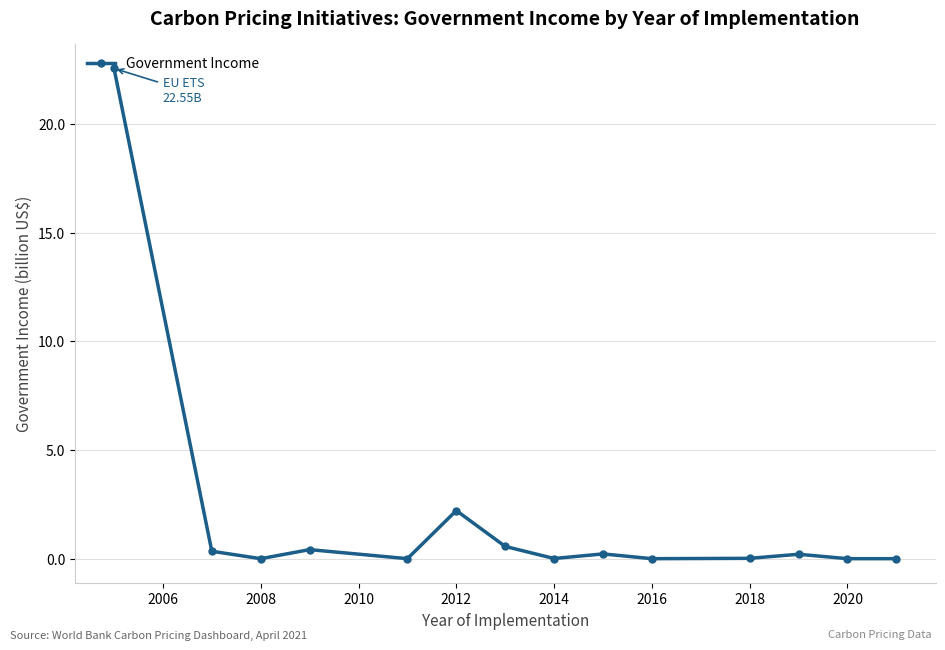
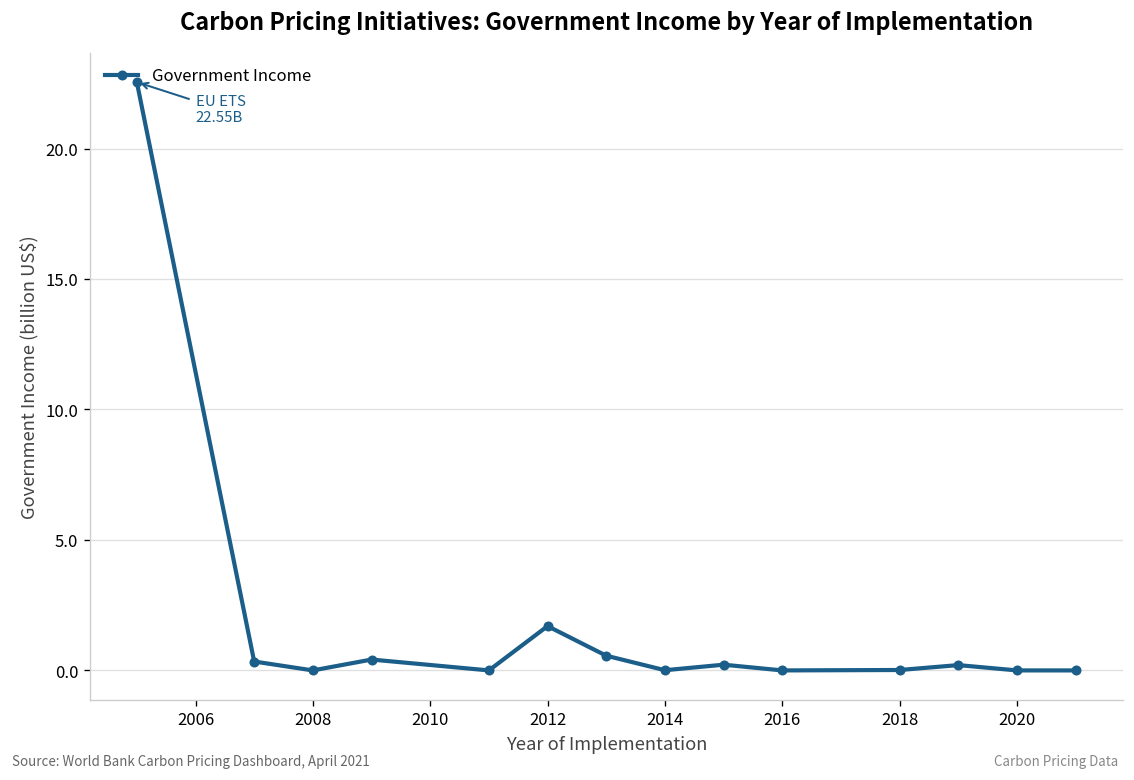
  {
    "2008": 0.0,
-   "2012": 2.2,
+   "2012": 1.7,
    "2014": 0.0,
    "2016": 0.0,
    "2018": 0.0,
    "2020": 0.0
  }
